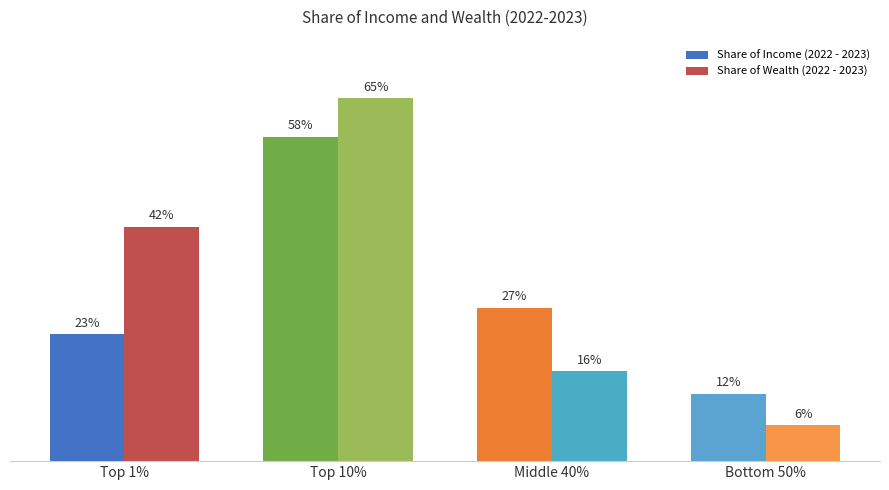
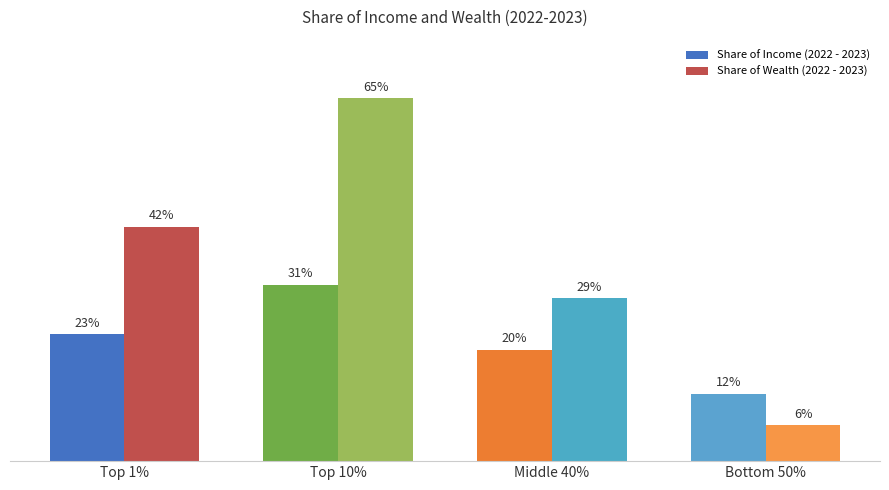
  {
    "Share of Income (2022 - 2023)": {
      "Top 1%": "23%",
-     "Top 10%": "58%",
-     "Middle 40%": "27%",
+     "Top 10%": "31%",
+     "Middle 40%": "20%",
      "Bottom 50%": "12%"
    },
    "Share of Wealth (2022 - 2023)": {
      "Top 1%": "42%",
      "Top 10%": "65%",
-     "Middle 40%": "16%",
+     "Middle 40%": "29%",
      "Bottom 50%": "6%"
    }
  }
